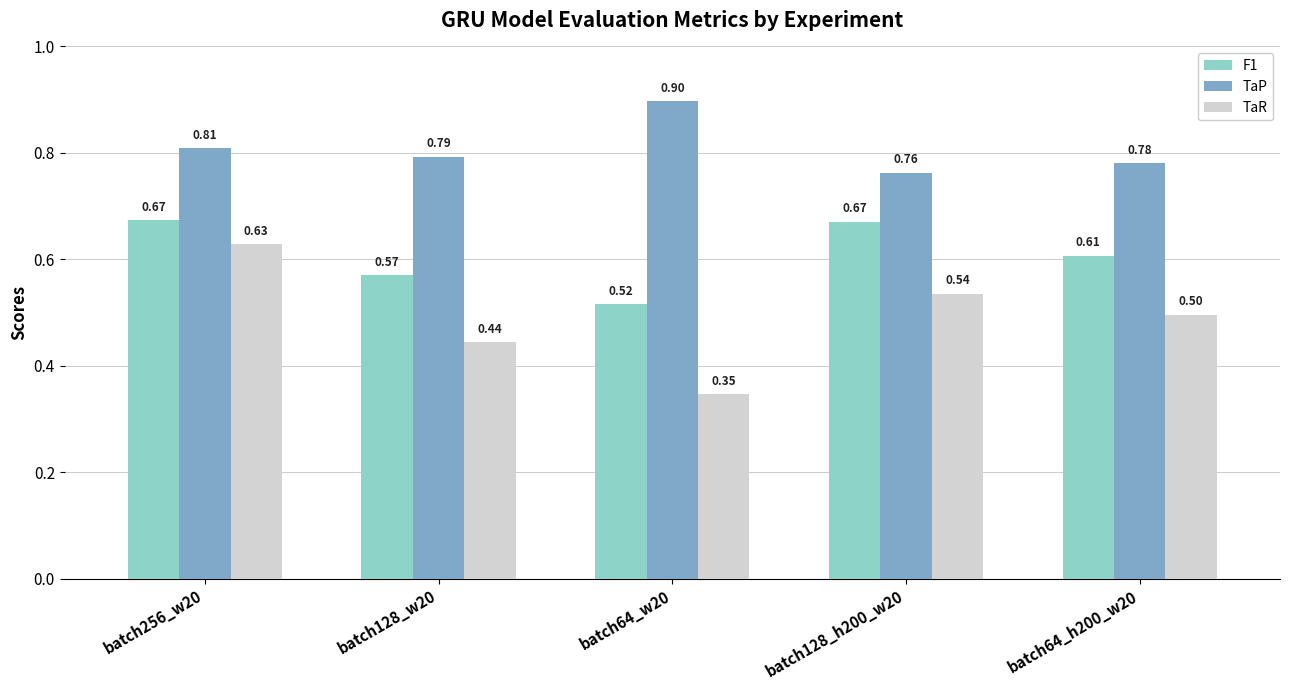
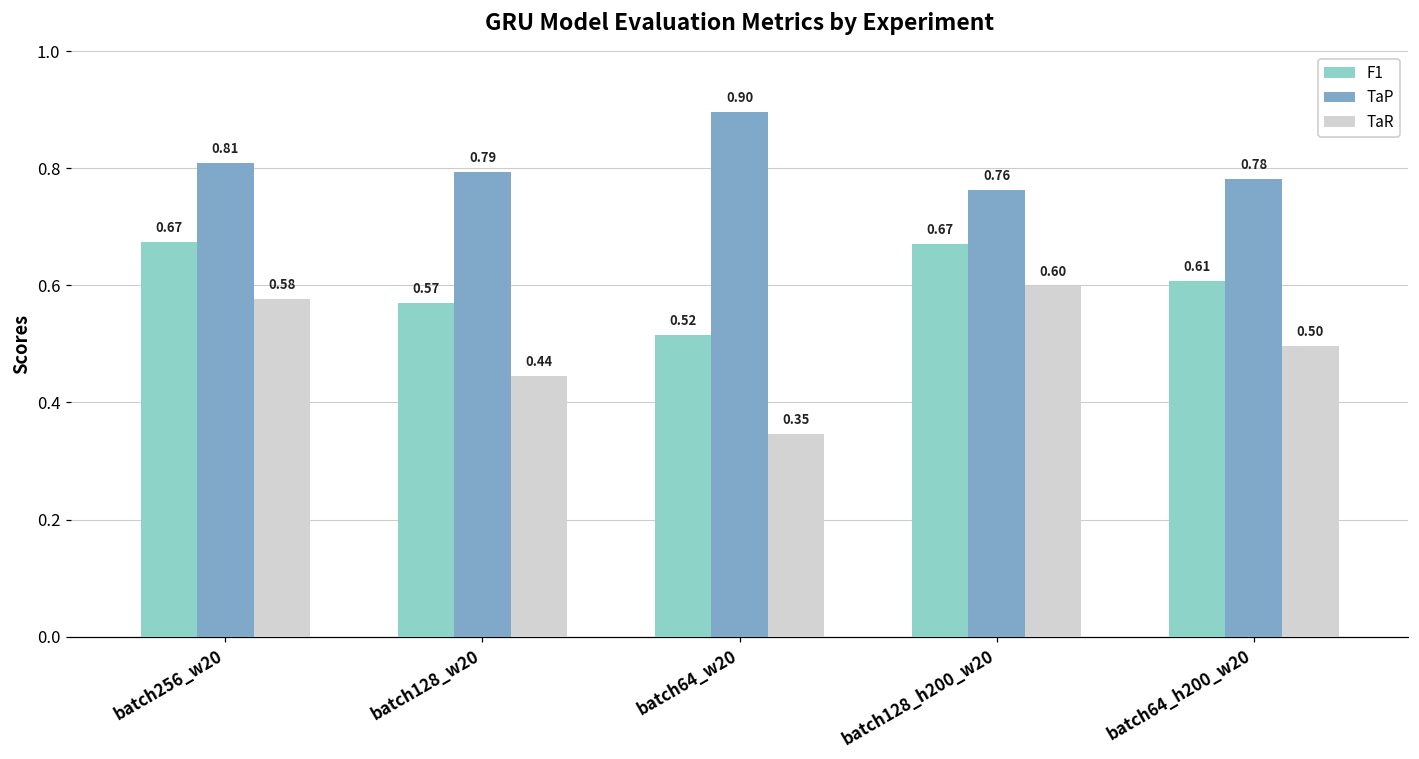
  {
    "TaR": {
-     "batch256_w20": 0.63,
+     "batch256_w20": 0.58,
      "batch128_w20": 0.44,
      "batch64_w20": 0.35,
-     "batch128_h200_w20": 0.54,
+     "batch128_h200_w20": 0.60,
      "batch64_h200_w20": 0.50
    }
  }
